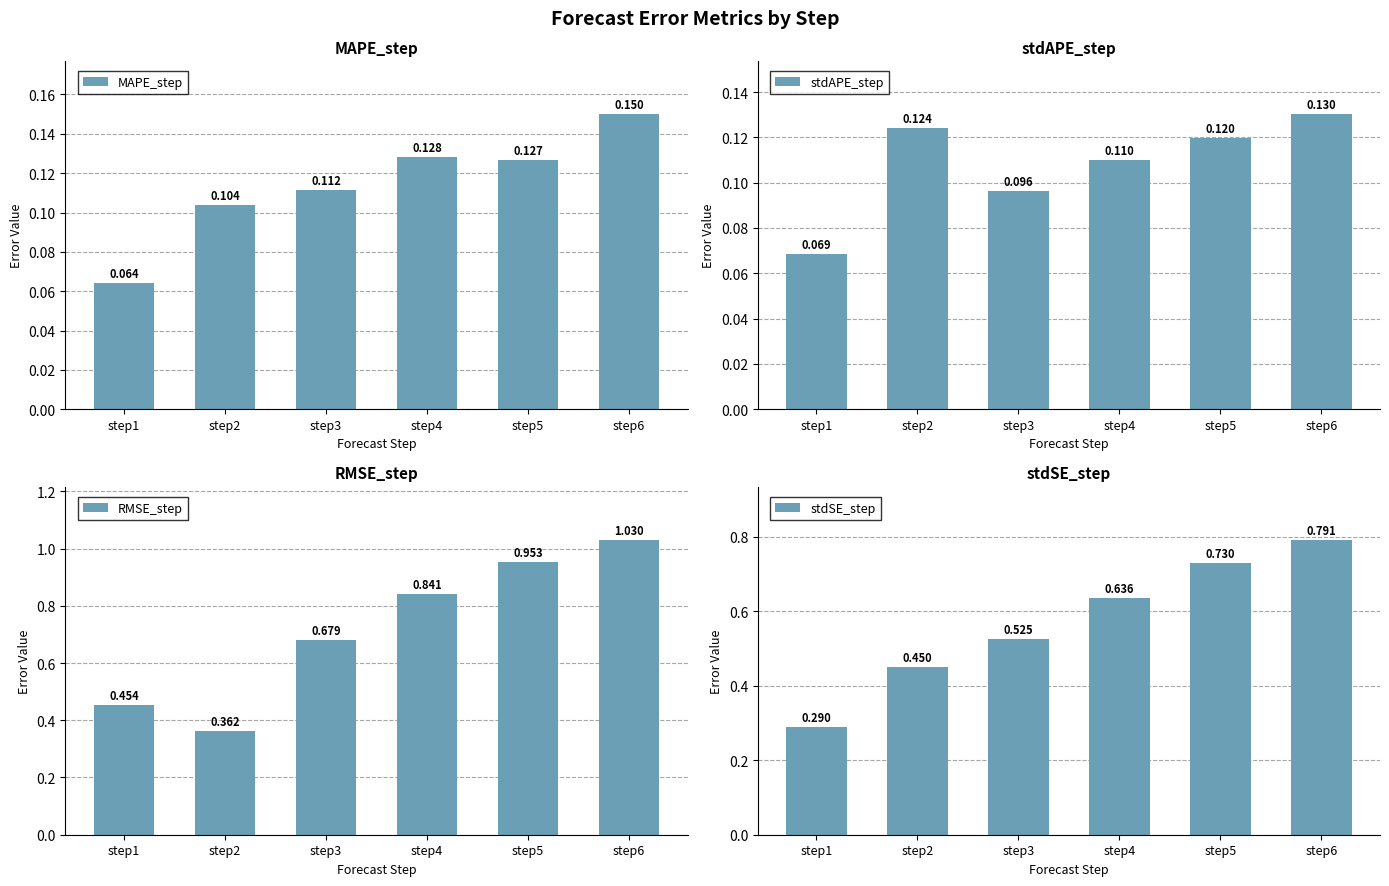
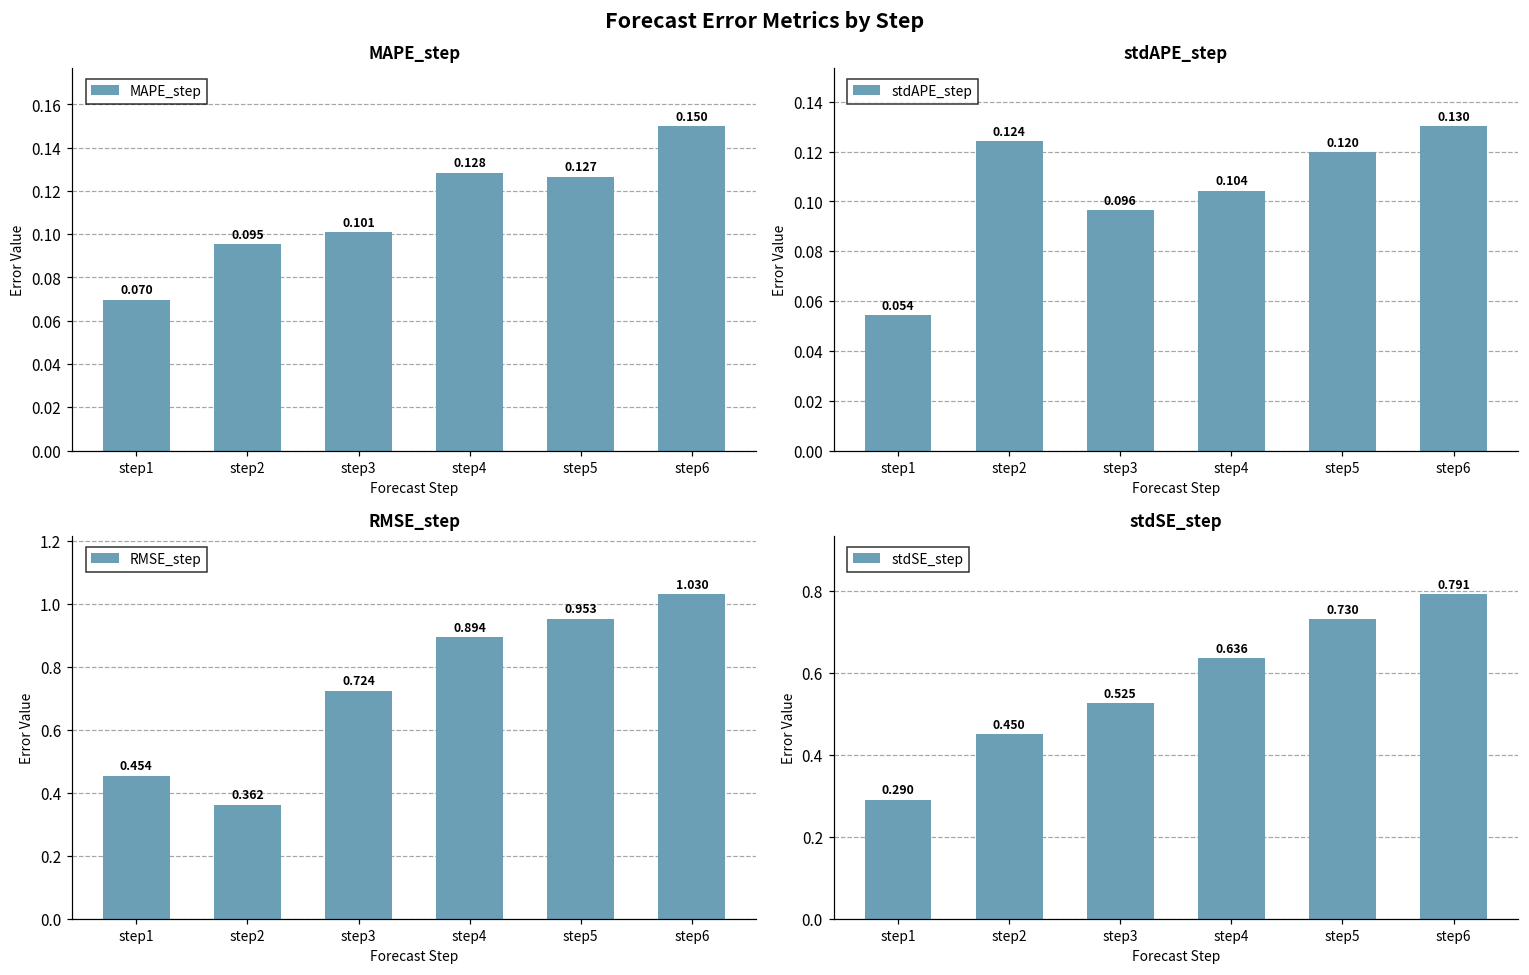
  {
    "MAPE_step": {
-     "step1": 0.064,
-     "step2": 0.104,
-     "step3": 0.112,
+     "step1": 0.070,
+     "step2": 0.095,
+     "step3": 0.101,
      "step4": 0.128,
      "step5": 0.127,
      "step6": 0.150
    },
    "stdAPE_step": {
-     "step1": 0.069,
+     "step1": 0.054,
      "step2": 0.124,
      "step3": 0.096,
-     "step4": 0.110,
+     "step4": 0.104,
      "step5": 0.120,
      "step6": 0.130
    },
    "RMSE_step": {
      "step1": 0.454,
      "step2": 0.362,
-     "step3": 0.679,
-     "step4": 0.841,
+     "step3": 0.724,
+     "step4": 0.894,
      "step5": 0.953,
      "step6": 1.030
    },
    "stdSE_step": {
      "step1": 0.290,
      "step2": 0.450,
      "step3": 0.525,
      "step4": 0.636,
      "step5": 0.730,
      "step6": 0.791
    }
  }
